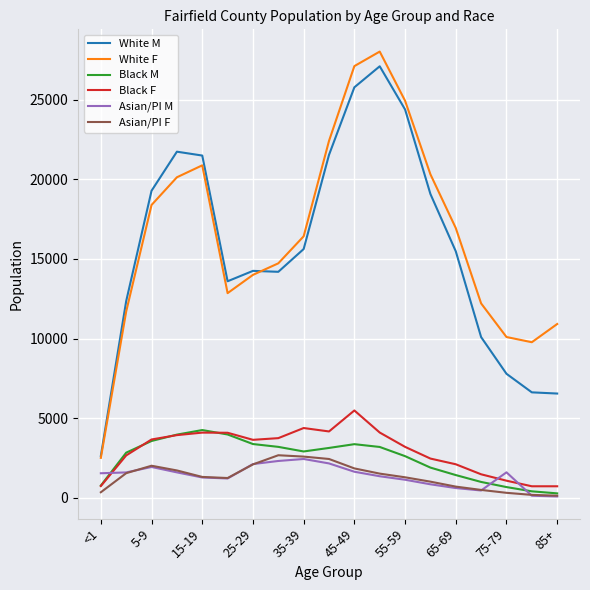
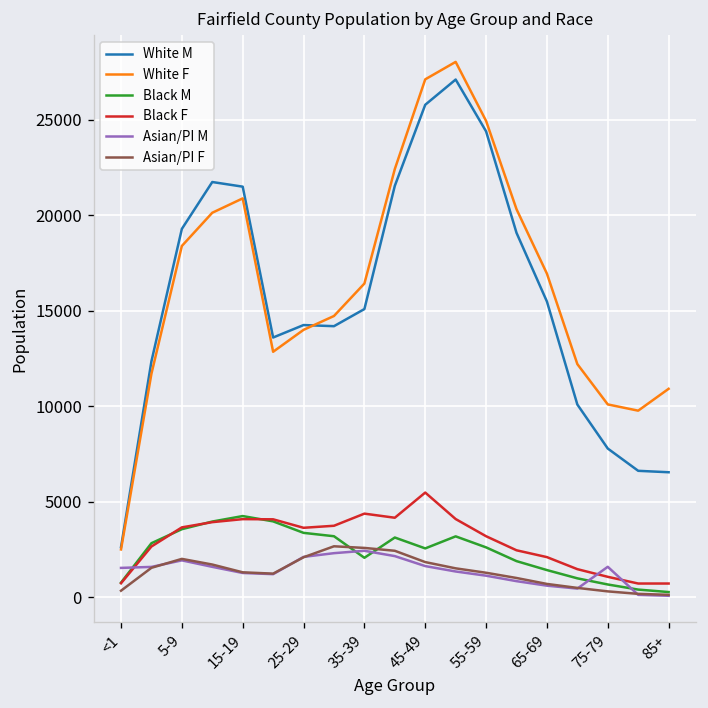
  {
    "White M": {
      "5-9": 19300,
      "15-19": 21500,
      "25-29": 14200,
-     "35-39": 15600,
+     "35-39": 15100,
      "45-49": 25800,
      "55-59": 24400,
      "65-69": 15500,
      "75-79": 7800,
      "85+": 6500
    },
    "White F": {
      "5-9": 18400,
      "15-19": 20900,
      "25-29": 14000,
      "35-39": 16400,
      "45-49": 27100,
      "55-59": 24900,
      "65-69": 16900,
      "75-79": 10100,
      "85+": 10900
    },
    "Black M": {
      "25-29": 3400,
-     "35-39": 2900,
-     "45-49": 3400,
+     "35-39": 2100,
+     "45-49": 2600,
      "55-59": 2600,
      "65-69": 1400,
      "75-79": 700
    },
    "Black F": {
      "25-29": 3600,
      "35-39": 4400,
      "45-49": 5500,
      "55-59": 3200,
      "65-69": 2100,
      "75-79": 1100,
      "85+": 700
    },
    "Asian/PI M": {
      "<1": 1500,
      "45-49": 1600,
      "75-79": 1600
    },
    "Asian/PI F": {
      "<1": 300,
      "45-49": 1800,
      "75-79": 300
    }
  }
